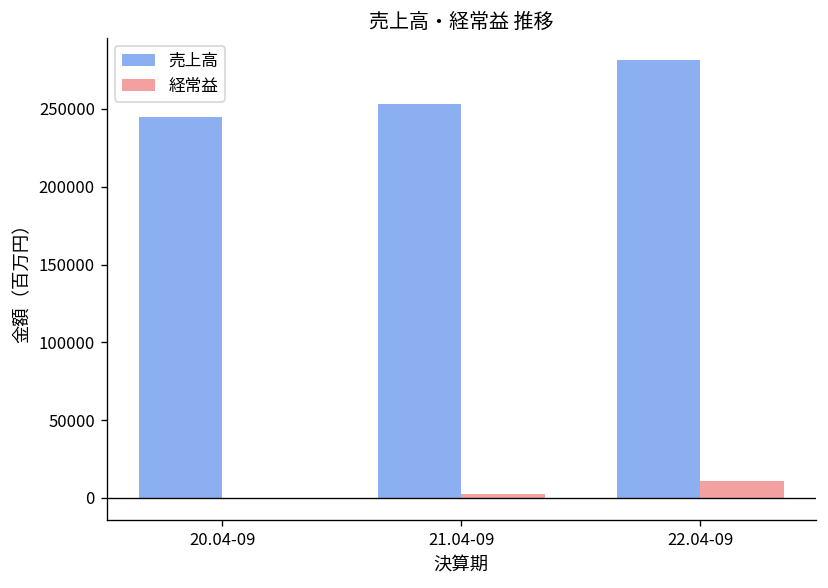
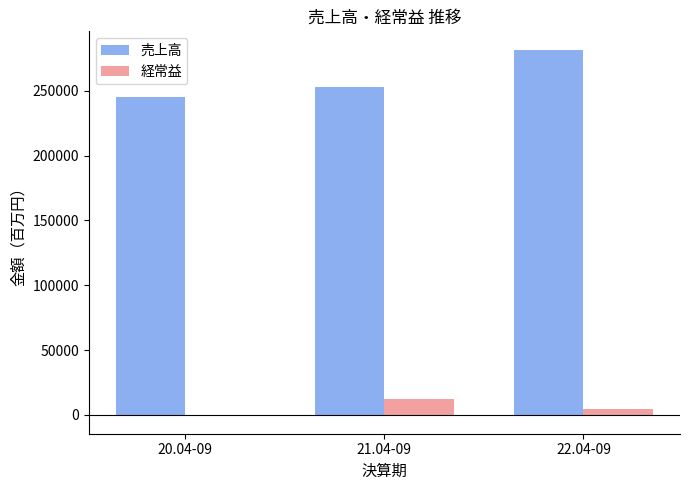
  {
    "売上高": {
      "20.04-09": 245000,
      "21.04-09": 253000,
      "22.04-09": 282000
    },
    "経常益": {
-     "21.04-09": 2000,
-     "22.04-09": 11000
+     "21.04-09": 12000,
+     "22.04-09": 4000
    }
  }
